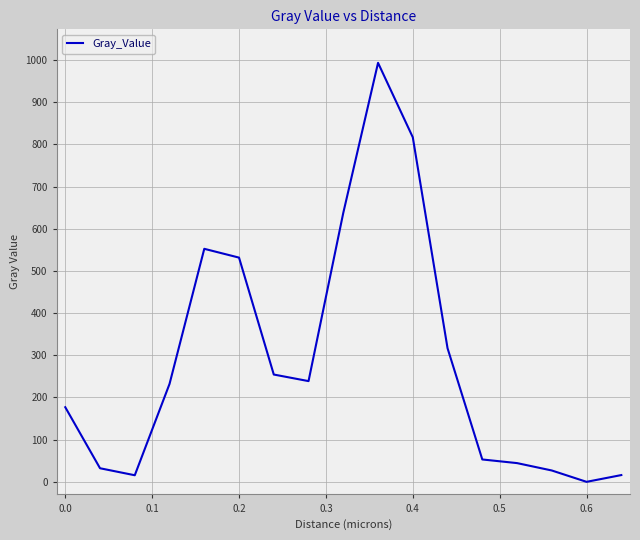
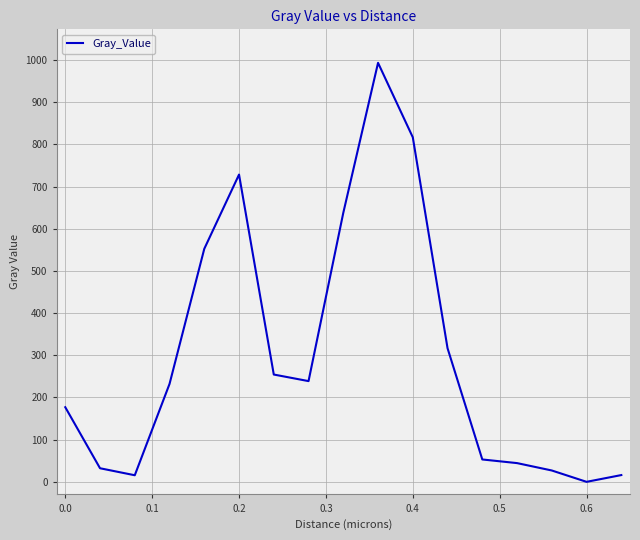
  {
    "0.0": 180,
-   "0.2": 530,
+   "0.2": 730,
    "0.4": 820,
    "0.6": 0
  }
